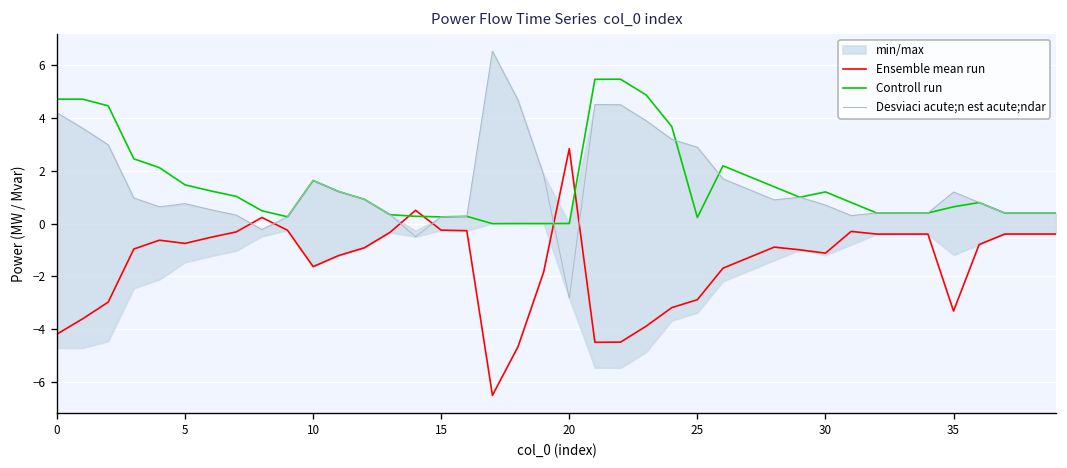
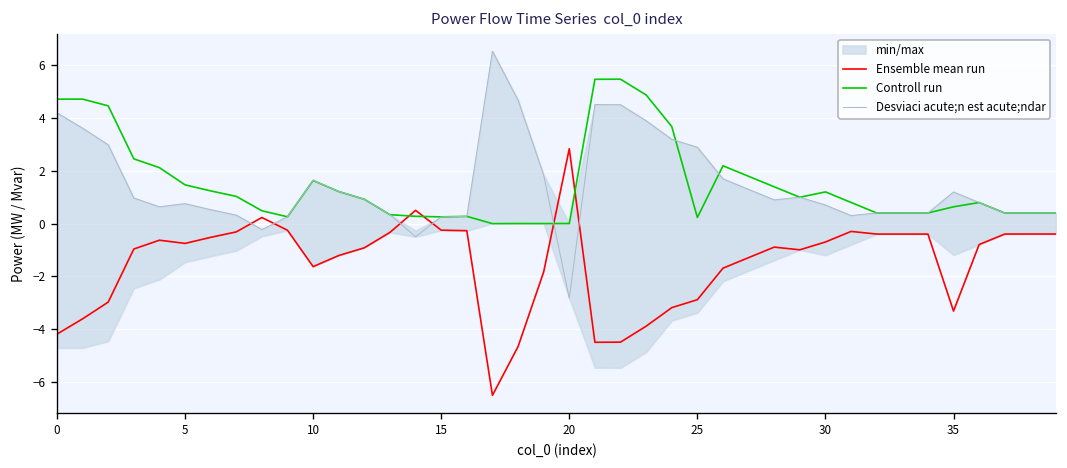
  {
    "Ensemble mean run": {
      "0": -4.2,
      "5": -0.8,
      "10": -1.6,
      "15": -0.3,
      "20": 2.8,
      "25": -2.9,
-     "30": -1.1,
+     "30": -0.7,
      "35": -3.3
    },
    "Controll run": {
      "0": 4.7,
      "5": 1.5,
      "25": 0.2,
      "30": 1.2,
      "35": 0.6
    }
  }
